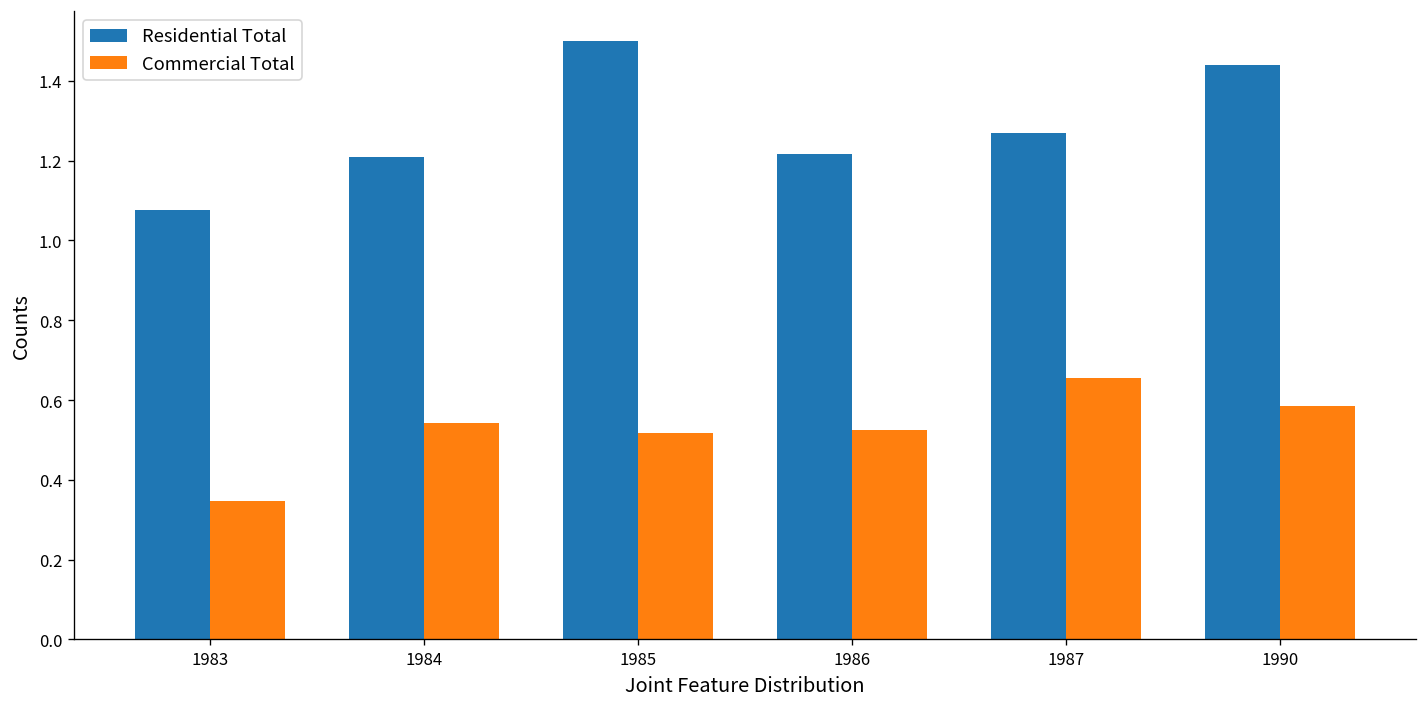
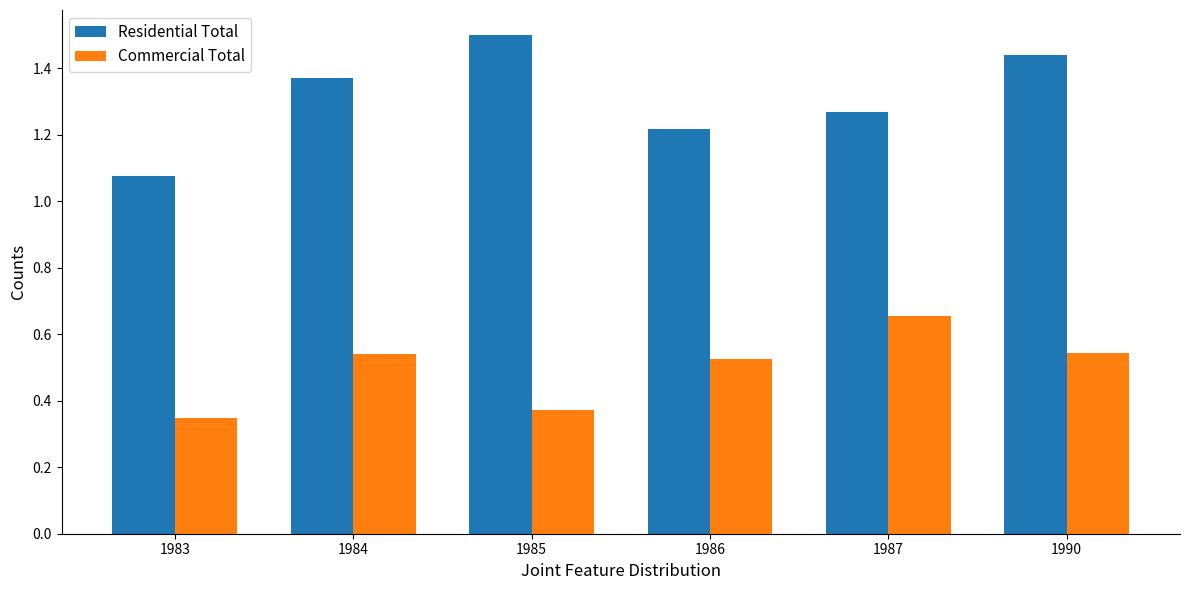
  {
    "Residential Total": {
      "1983": 1.08,
-     "1984": 1.21,
+     "1984": 1.37,
      "1985": 1.50,
      "1986": 1.22,
      "1987": 1.27,
      "1990": 1.44
    },
    "Commercial Total": {
      "1983": 0.35,
      "1984": 0.54,
-     "1985": 0.52,
+     "1985": 0.37,
      "1986": 0.52,
      "1987": 0.65,
-     "1990": 0.58
+     "1990": 0.54
    }
  }
